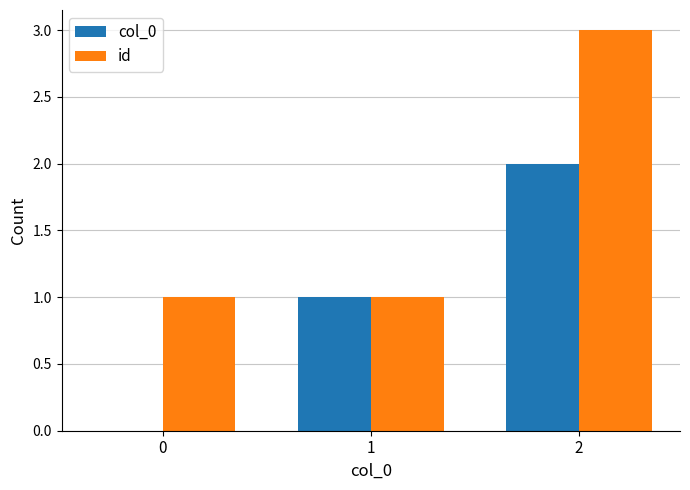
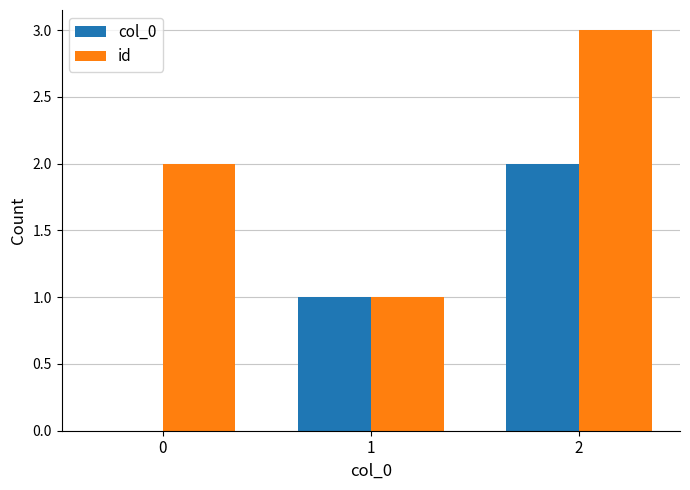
  {
    "col_0": {
      "0": 0,
      "1": 1,
      "2": 2
    },
    "id": {
-     "0": 1,
+     "0": 2,
      "1": 1,
      "2": 3
    }
  }
